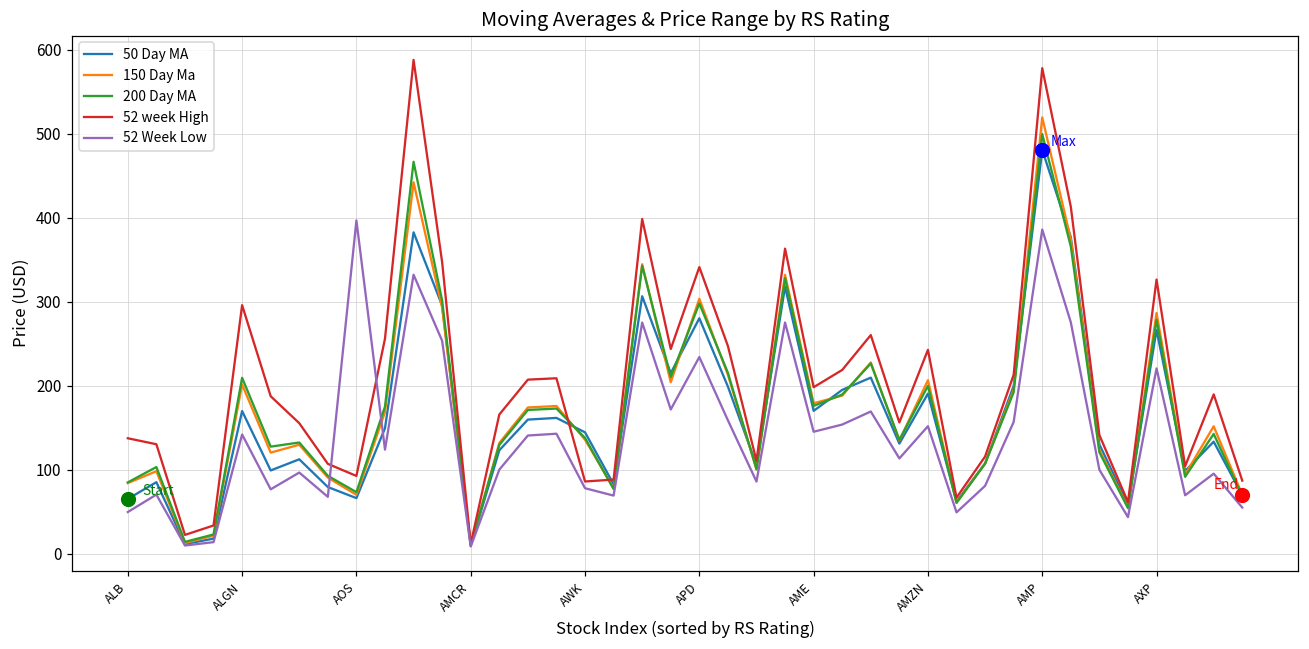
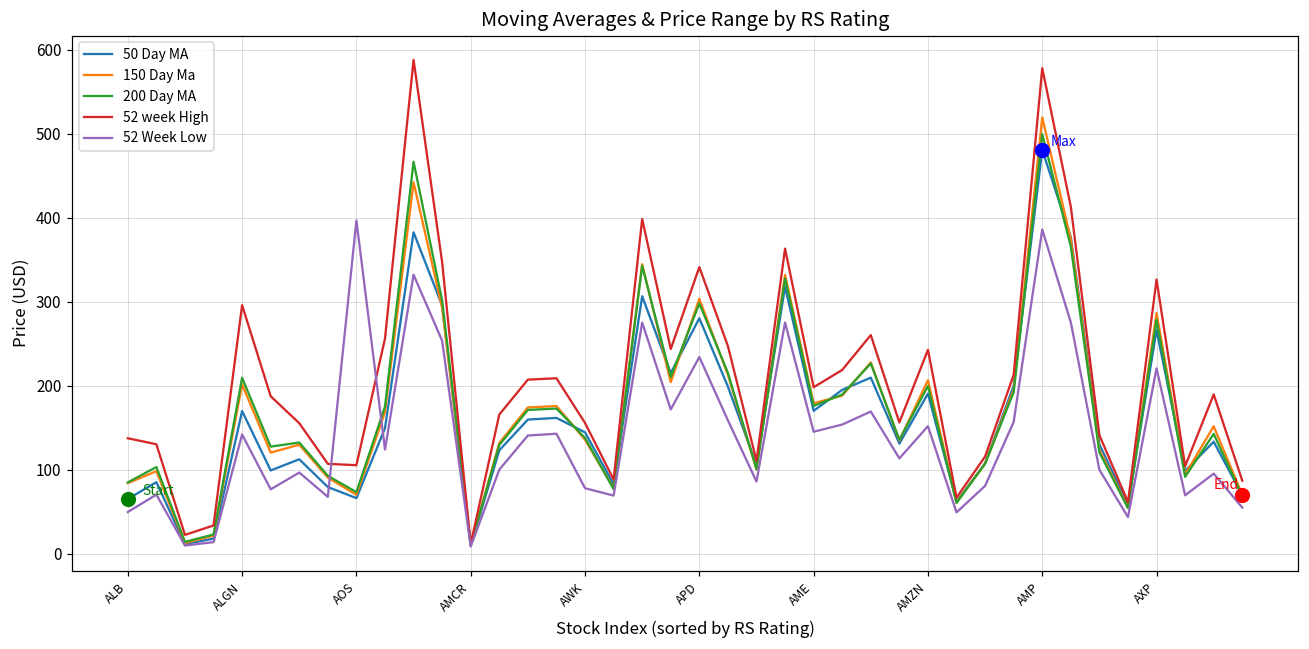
  {
    "50 Day MA": {
      "AOS": 70,
      "AWK": 140
    },
    "52 week High": {
      "ALB": 140,
-     "AOS": 90,
-     "AWK": 90
+     "AOS": 110,
+     "AWK": 160
    },
    "52 Week Low": {
      "ALB": 50,
      "AOS": 400,
      "AWK": 80
    }
  }
